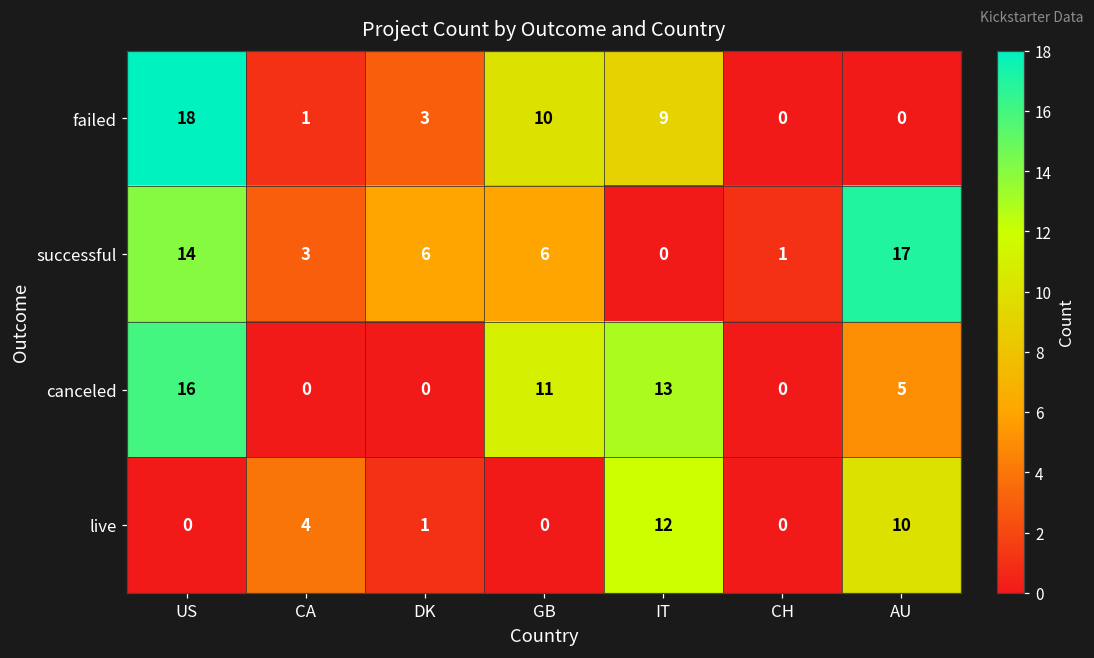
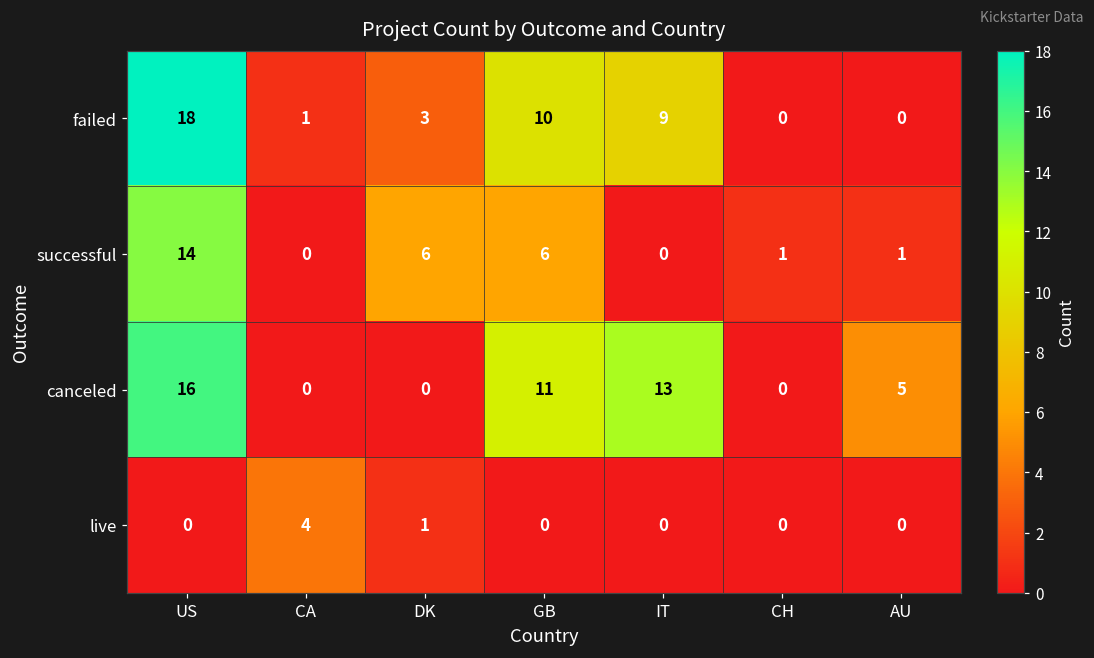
  {
    "failed": {
      "US": 18,
      "CA": 1,
      "DK": 3,
      "GB": 10,
      "IT": 9,
      "CH": 0,
      "AU": 0
    },
    "successful": {
      "US": 14,
-     "CA": 3,
+     "CA": 0,
      "DK": 6,
      "GB": 6,
      "IT": 0,
      "CH": 1,
-     "AU": 17
+     "AU": 1
    },
    "canceled": {
      "US": 16,
      "CA": 0,
      "DK": 0,
      "GB": 11,
      "IT": 13,
      "CH": 0,
      "AU": 5
    },
    "live": {
      "US": 0,
      "CA": 4,
      "DK": 1,
      "GB": 0,
-     "IT": 12,
+     "IT": 0,
      "CH": 0,
-     "AU": 10
+     "AU": 0
    }
  }
